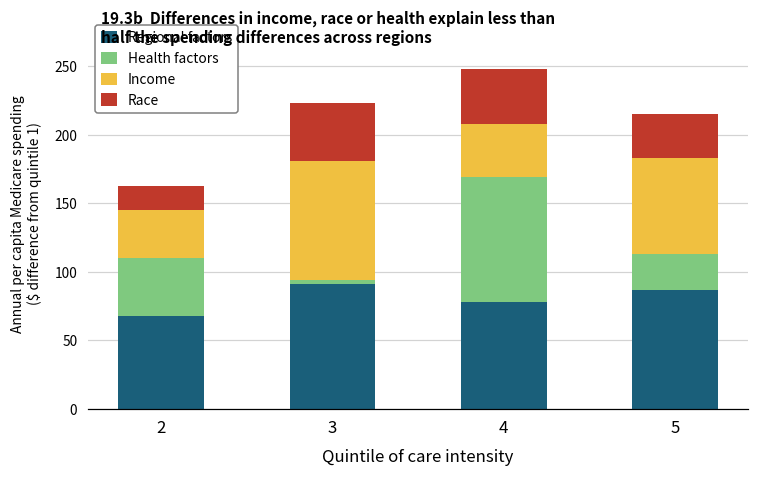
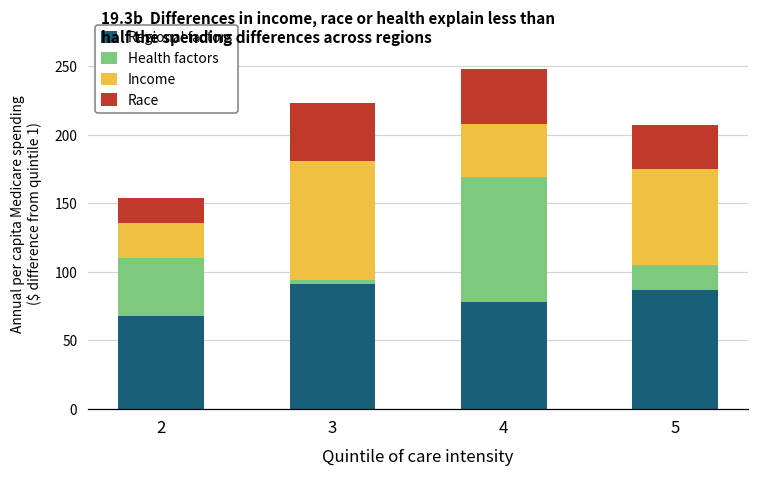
  {
    "Regional factors": {
      "2": 68,
      "3": 91,
      "4": 78,
      "5": 87
    },
    "Health factors": {
      "2": 42,
      "3": 3,
      "4": 91,
-     "5": 26
+     "5": 18
    },
    "Income": {
-     "2": 35,
+     "2": 26,
      "3": 87,
      "4": 39,
      "5": 70
    },
    "Race": {
      "2": 18,
      "3": 42,
      "4": 40,
      "5": 32
    }
  }
